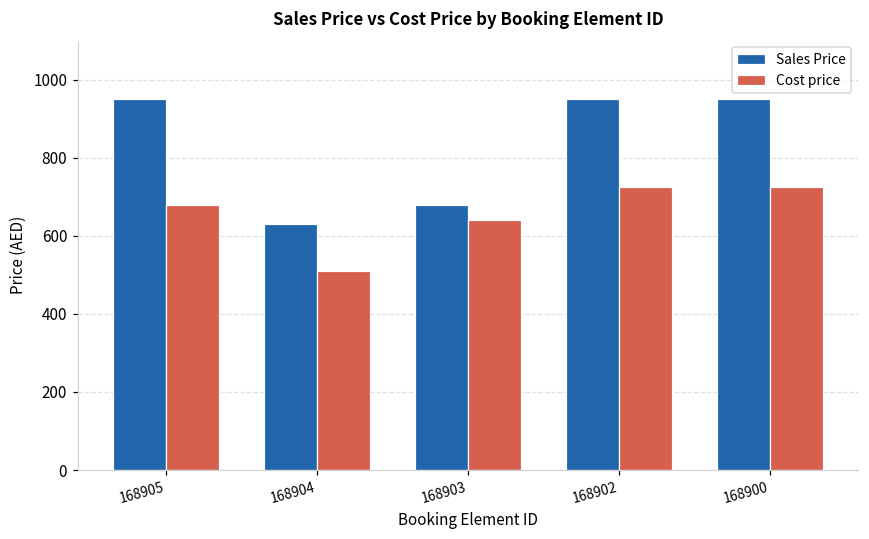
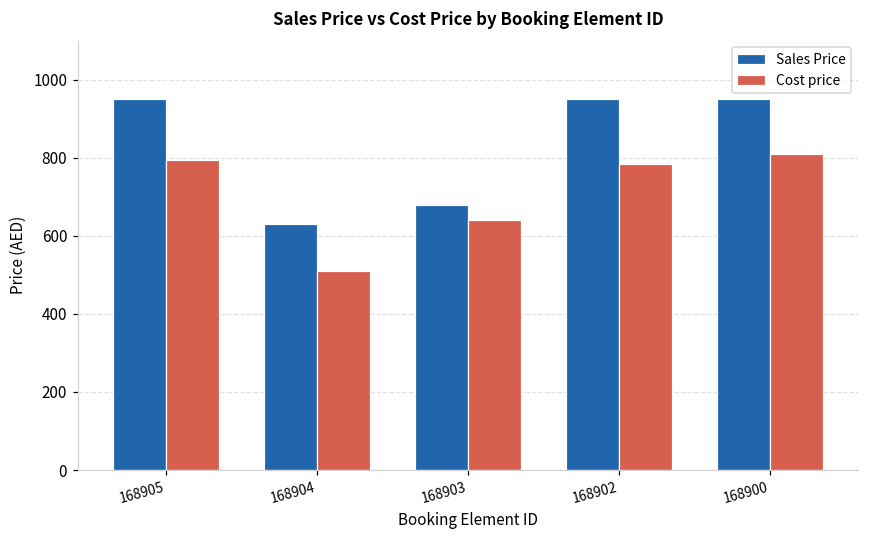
  {
    "Sales Price": {
      "168905": 950,
      "168904": 630,
      "168903": 680,
      "168902": 950,
      "168900": 950
    },
    "Cost price": {
-     "168905": 680,
+     "168905": 790,
      "168904": 510,
      "168903": 640,
-     "168902": 730,
-     "168900": 730
+     "168902": 780,
+     "168900": 810
    }
  }
